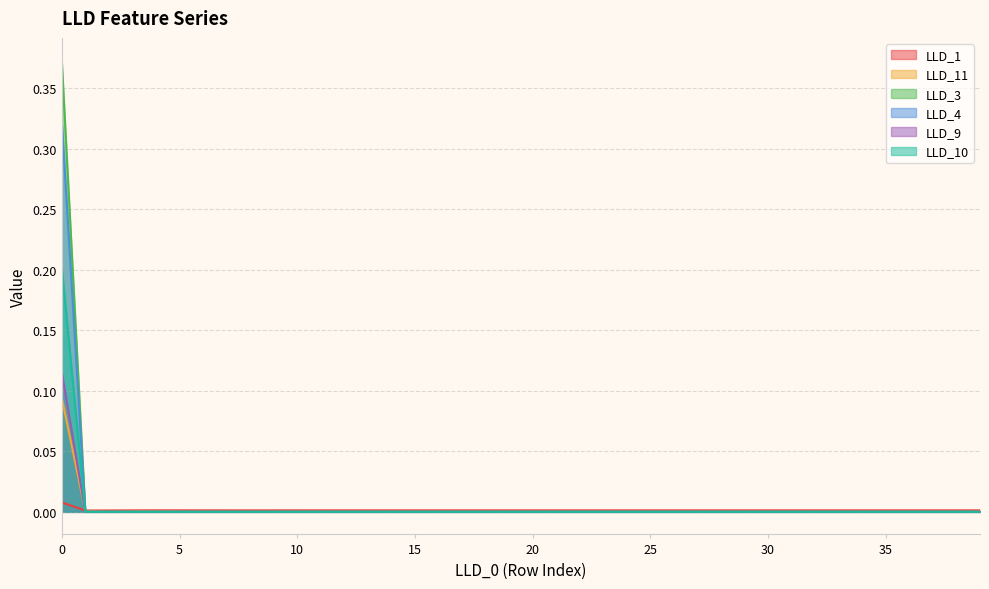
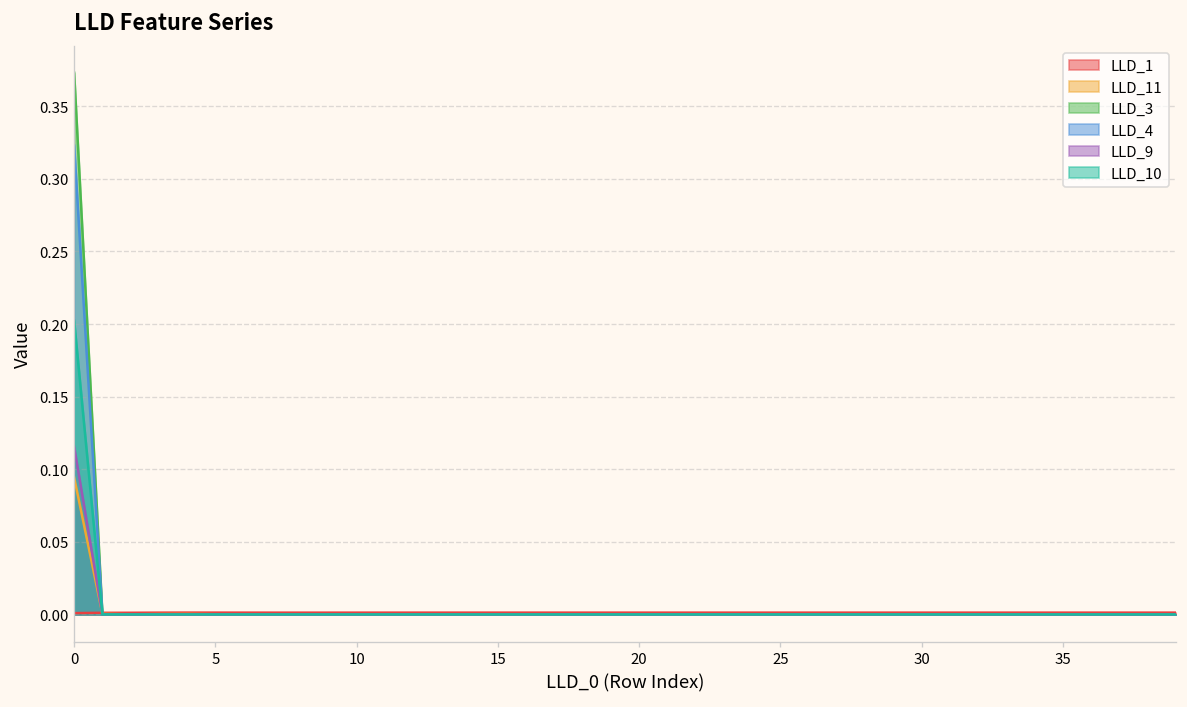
  {
    "LLD_1": {
-     "0": 0.008
+     "0": 0.001
    },
    "LLD_11": {
      "0": 0.094
    },
    "LLD_3": {
      "0": 0.373
    },
    "LLD_4": {
      "0": 0.323
    },
    "LLD_9": {
      "0": 0.115
    },
    "LLD_10": {
      "0": 0.202
    }
  }
